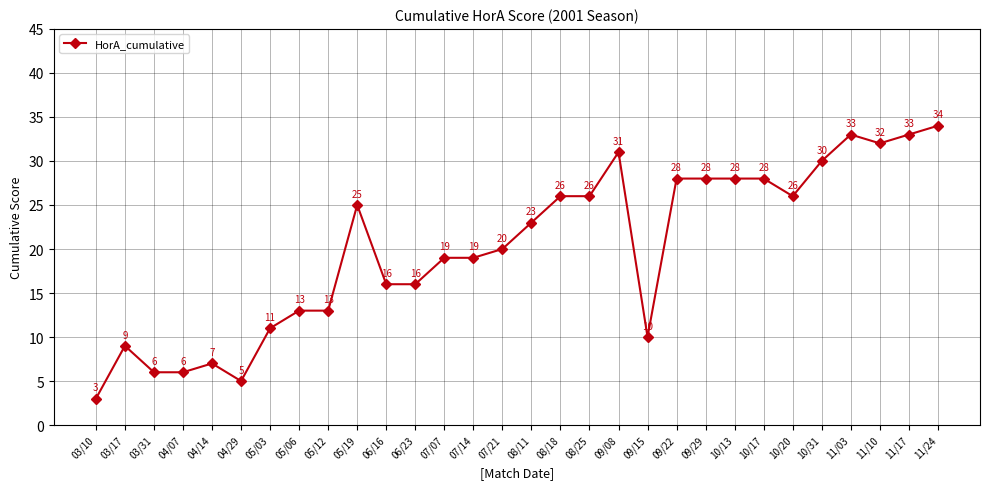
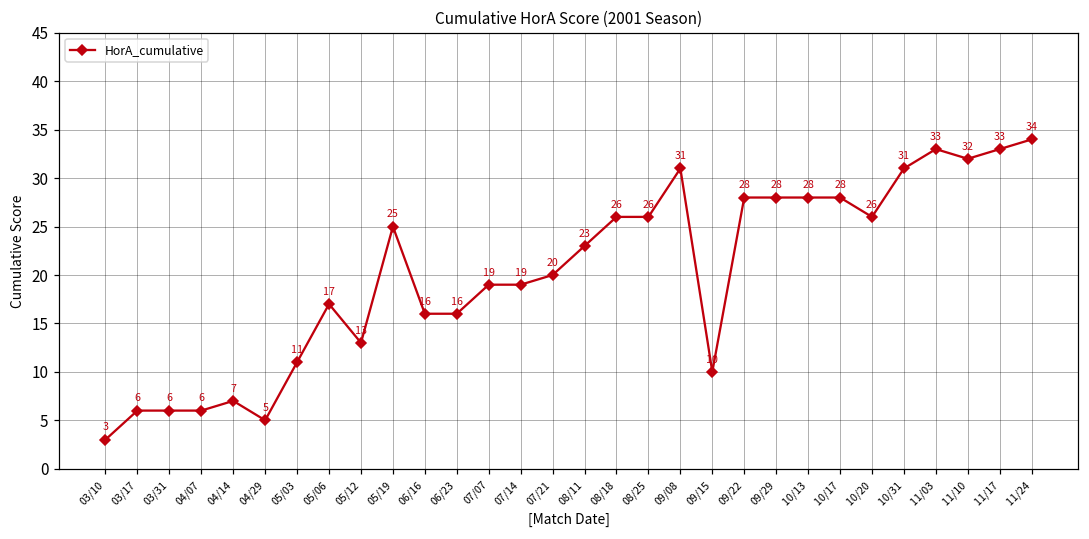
  {
    "03/10": 3,
-   "03/17": 9,
+   "03/17": 6,
    "03/31": 6,
    "04/07": 6,
    "04/14": 7,
    "04/29": 5,
    "05/03": 11,
-   "05/06": 13,
+   "05/06": 17,
    "05/12": 13,
    "05/19": 25,
    "06/16": 16,
    "06/23": 16,
    "07/07": 19,
    "07/14": 19,
    "07/21": 20,
    "08/11": 23,
    "08/18": 26,
    "08/25": 26,
    "09/08": 31,
    "09/15": 10,
    "09/22": 28,
    "09/29": 28,
    "10/13": 28,
    "10/17": 28,
    "10/20": 26,
-   "10/31": 30,
+   "10/31": 31,
    "11/03": 33,
    "11/10": 32,
    "11/17": 33,
    "11/24": 34
  }
